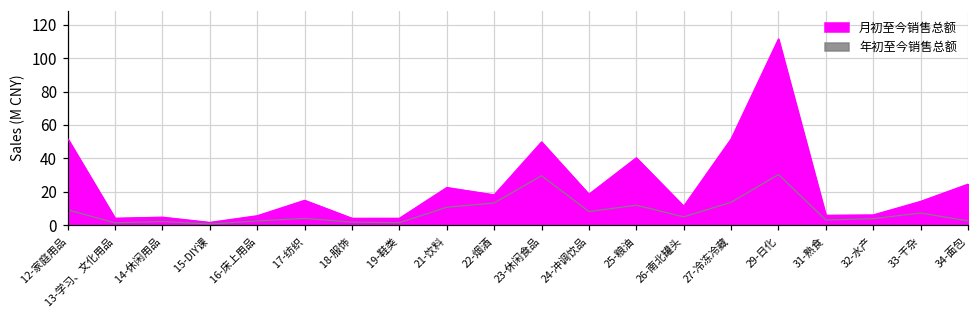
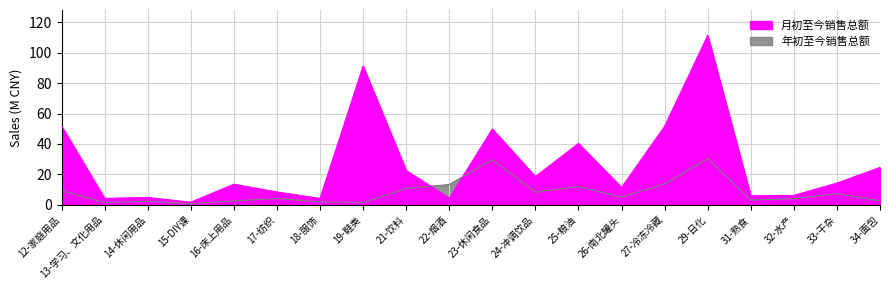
  {
    "月初至今销售总额": {
      "12-家庭用品": 52,
      "13-学习、文化用品": 4,
      "14-休闲用品": 5,
-     "16-床上用品": 6,
-     "17-纺织": 15,
+     "16-床上用品": 14,
+     "17-纺织": 8,
      "18-服饰": 4,
-     "19-鞋类": 4,
+     "19-鞋类": 91,
      "21-饮料": 23,
-     "22-烟酒": 18,
+     "22-烟酒": 4,
      "23-休闲食品": 50,
      "24-冲调饮品": 19,
      "25-粮油": 40,
      "26-南北罐头": 11,
      "27-冷冻冷藏": 52,
      "29-日化": 111,
      "31-熟食": 6,
      "32-水产": 6,
      "33-干杂": 14,
      "34-面包": 25
    },
    "年初至今销售总额": {
      "12-家庭用品": 9,
      "13-学习、文化用品": 1,
      "14-休闲用品": 2,
      "16-床上用品": 3,
      "17-纺织": 4,
      "18-服饰": 2,
      "19-鞋类": 2,
      "21-饮料": 11,
      "22-烟酒": 13,
      "23-休闲食品": 30,
      "24-冲调饮品": 8,
      "25-粮油": 12,
      "26-南北罐头": 5,
      "27-冷冻冷藏": 14,
      "29-日化": 30,
      "31-熟食": 3,
      "32-水产": 4,
      "33-干杂": 7,
      "34-面包": 3
    }
  }
